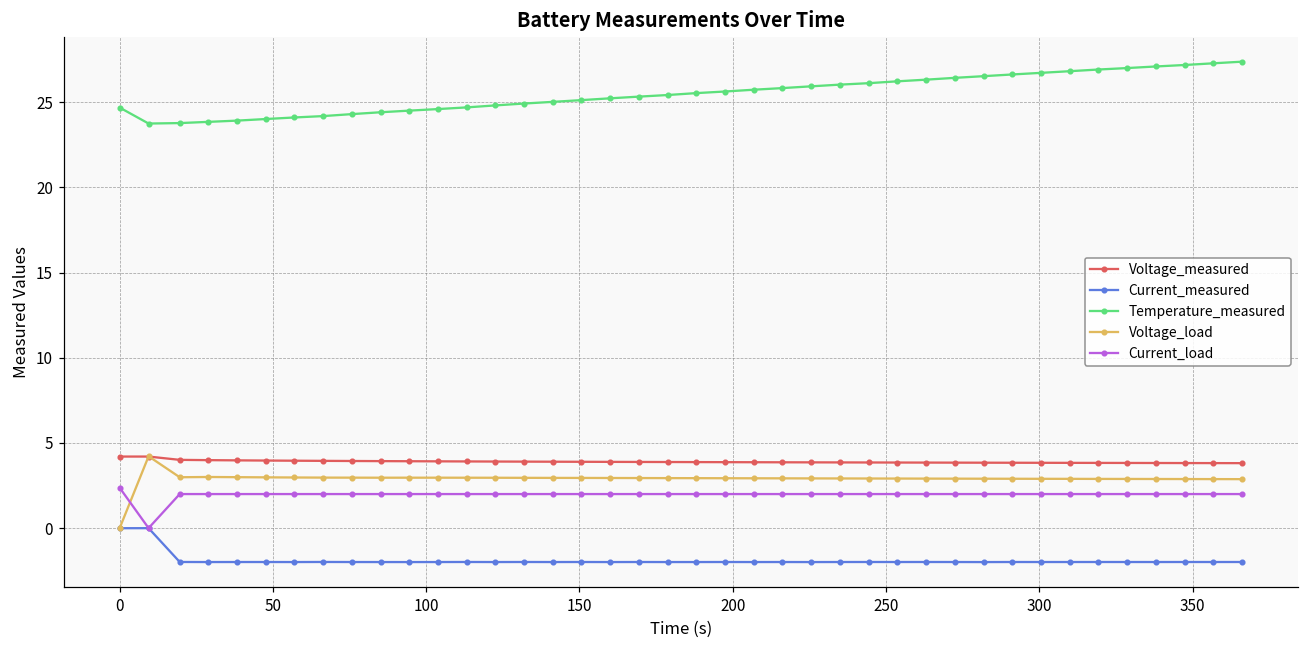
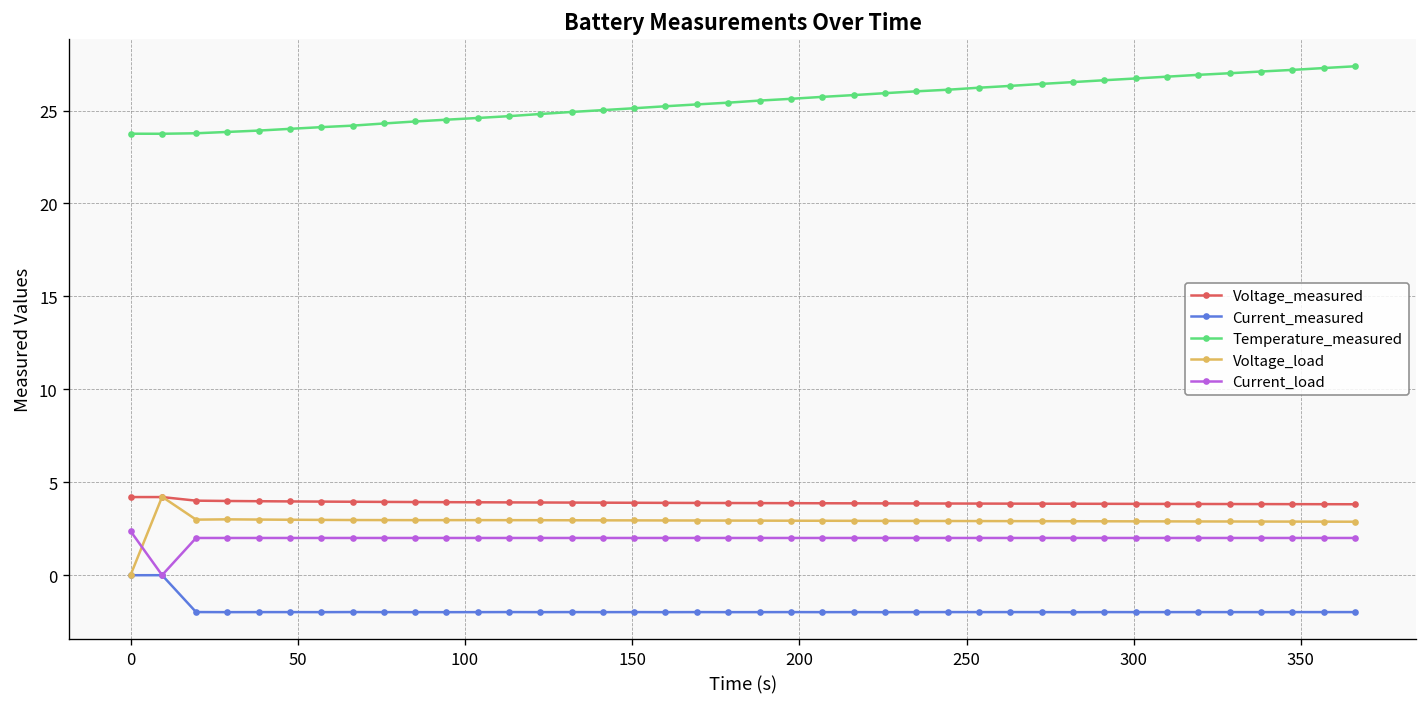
  {
    "Voltage_measured": {
      "0": 4.2
    },
    "Temperature_measured": {
-     "0": 24.7
+     "0": 23.8
    },
    "Current_load": {
      "0": 2.4
    }
  }
